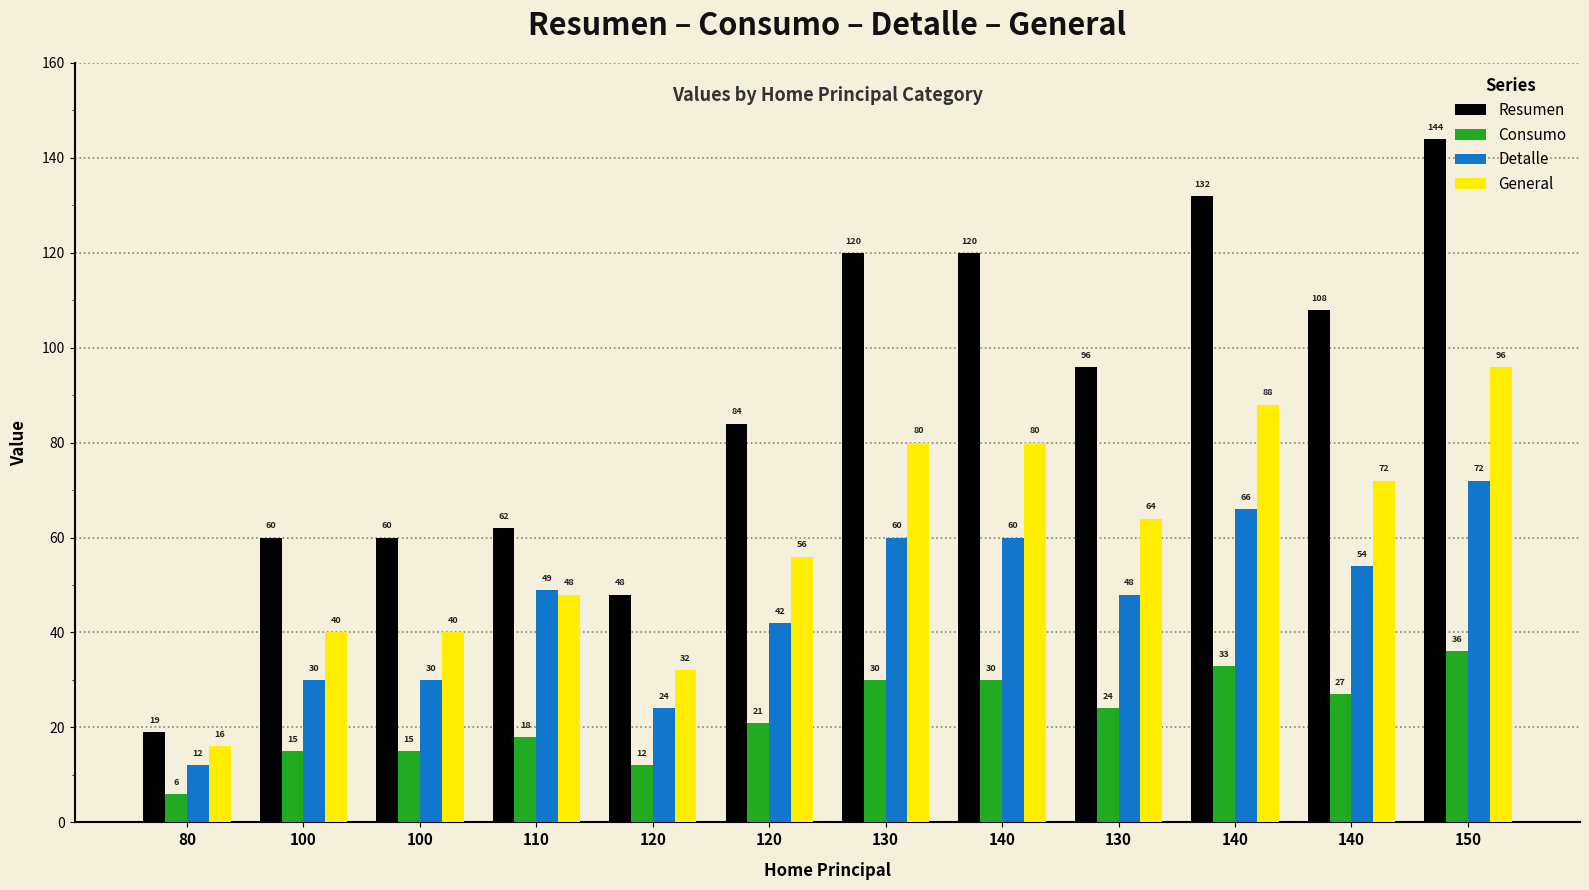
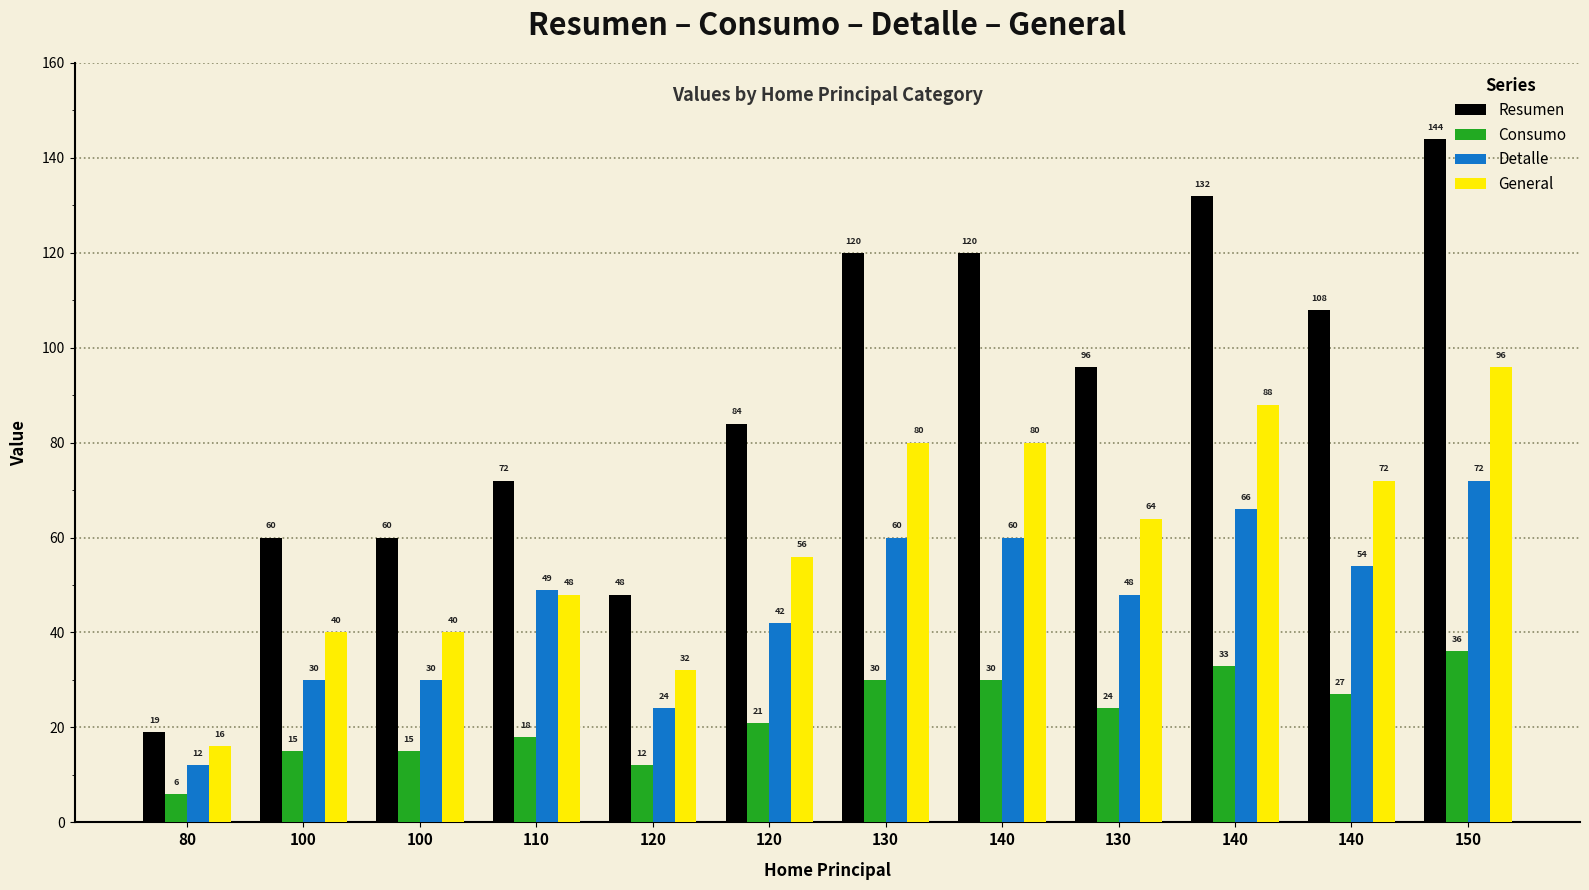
  {
    "Resumen": {
      "80": 19,
-     "110": 62,
+     "110": 72,
      "150": 144
    },
    "Consumo": {
      "80": 6,
      "110": 18,
      "150": 36
    },
    "Detalle": {
      "80": 12,
      "110": 49,
      "150": 72
    },
    "General": {
      "80": 16,
      "110": 48,
      "150": 96
    }
  }
